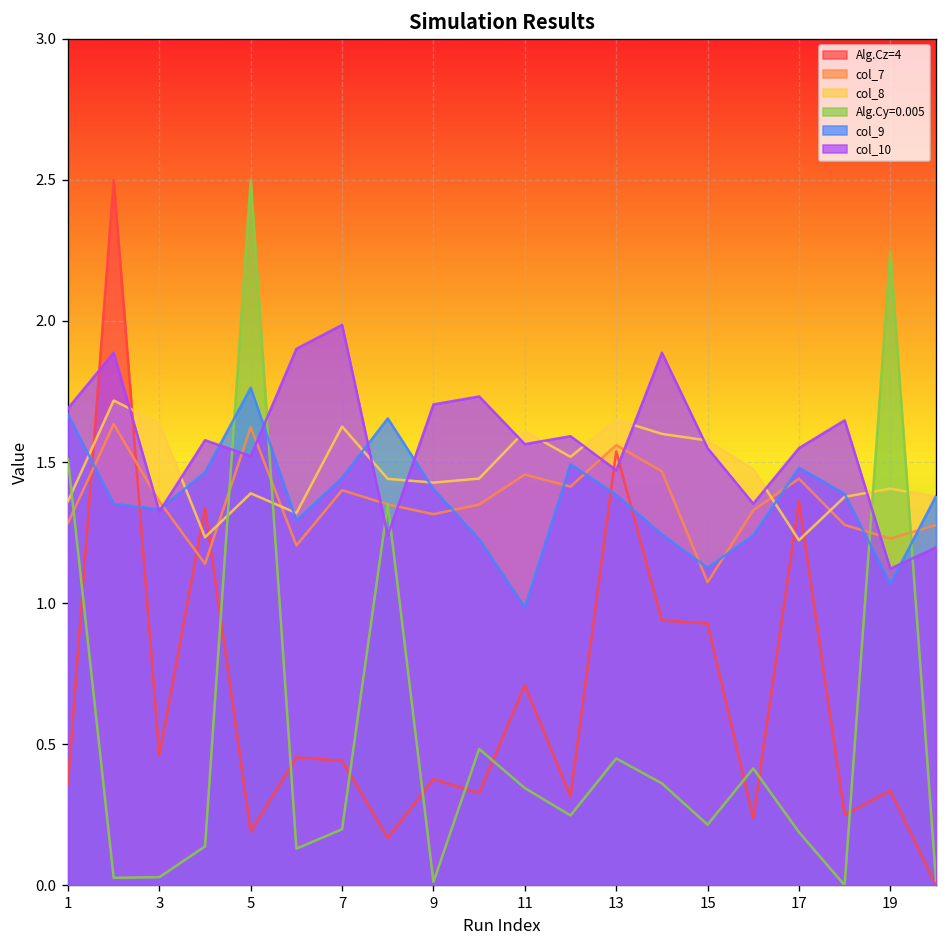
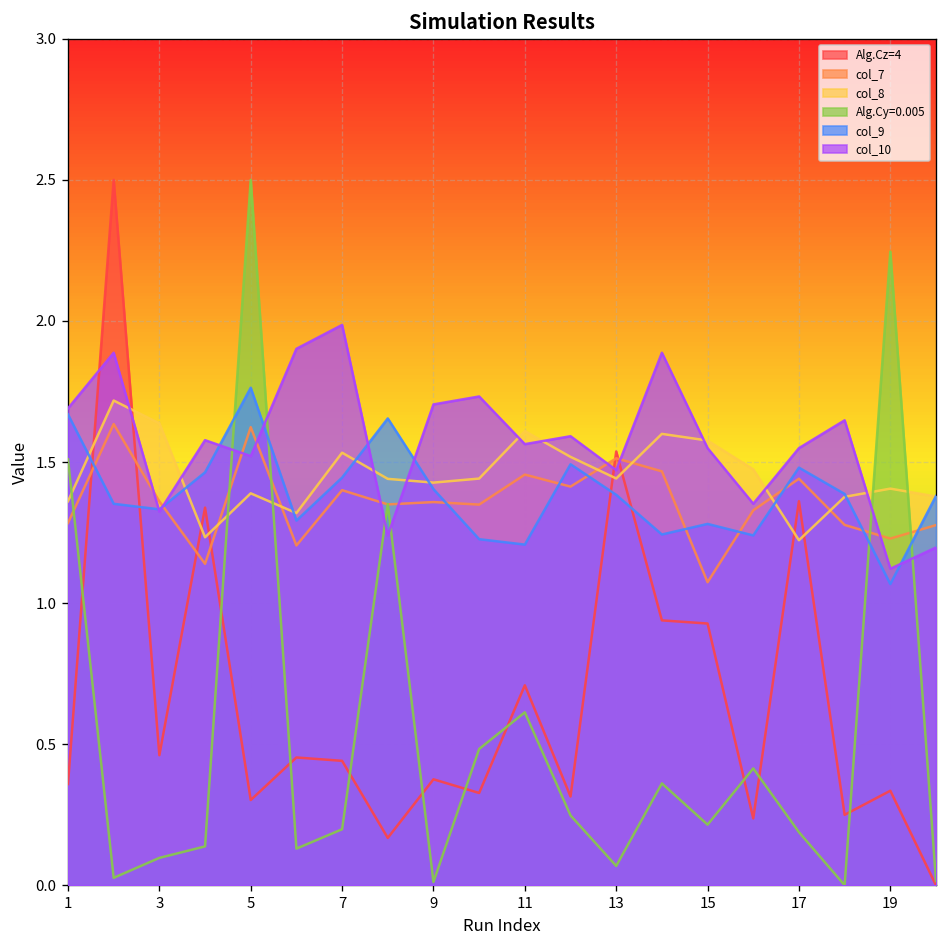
  {
    "Alg.Cz=4": {
      "1": 0.36,
      "3": 0.46,
-     "5": 0.19,
+     "5": 0.30,
      "7": 0.44,
      "9": 0.38,
      "11": 0.71,
      "13": 1.54,
      "15": 0.93,
      "17": 1.36,
      "19": 0.33
    },
    "col_7": {
      "1": 1.28,
      "3": 1.36,
      "5": 1.62,
      "7": 1.40,
-     "9": 1.32,
+     "9": 1.36,
      "11": 1.46,
-     "13": 1.56,
+     "13": 1.51,
      "15": 1.07,
      "17": 1.44,
      "19": 1.23
    },
    "col_8": {
      "1": 1.36,
      "3": 1.64,
      "5": 1.39,
-     "7": 1.63,
+     "7": 1.53,
      "9": 1.43,
      "11": 1.61,
-     "13": 1.65,
+     "13": 1.44,
      "15": 1.58,
      "17": 1.22,
      "19": 1.41
    },
    "Alg.Cy=0.005": {
      "1": 1.51,
-     "3": 0.03,
+     "3": 0.10,
      "5": 2.50,
      "7": 0.20,
      "9": 0.01,
-     "11": 0.34,
-     "13": 0.45,
+     "11": 0.61,
+     "13": 0.07,
      "15": 0.21,
      "17": 0.19,
      "19": 2.25
    },
    "col_9": {
      "1": 1.67,
      "5": 1.76,
      "7": 1.44,
      "9": 1.40,
-     "11": 0.98,
+     "11": 1.21,
      "13": 1.38,
-     "15": 1.13,
+     "15": 1.28,
      "17": 1.48,
      "19": 1.07
    },
    "col_10": {
      "1": 1.69,
      "5": 1.52,
      "7": 1.99,
      "9": 1.70,
      "11": 1.56,
      "13": 1.47,
      "15": 1.55,
      "17": 1.55,
      "19": 1.12
    }
  }
